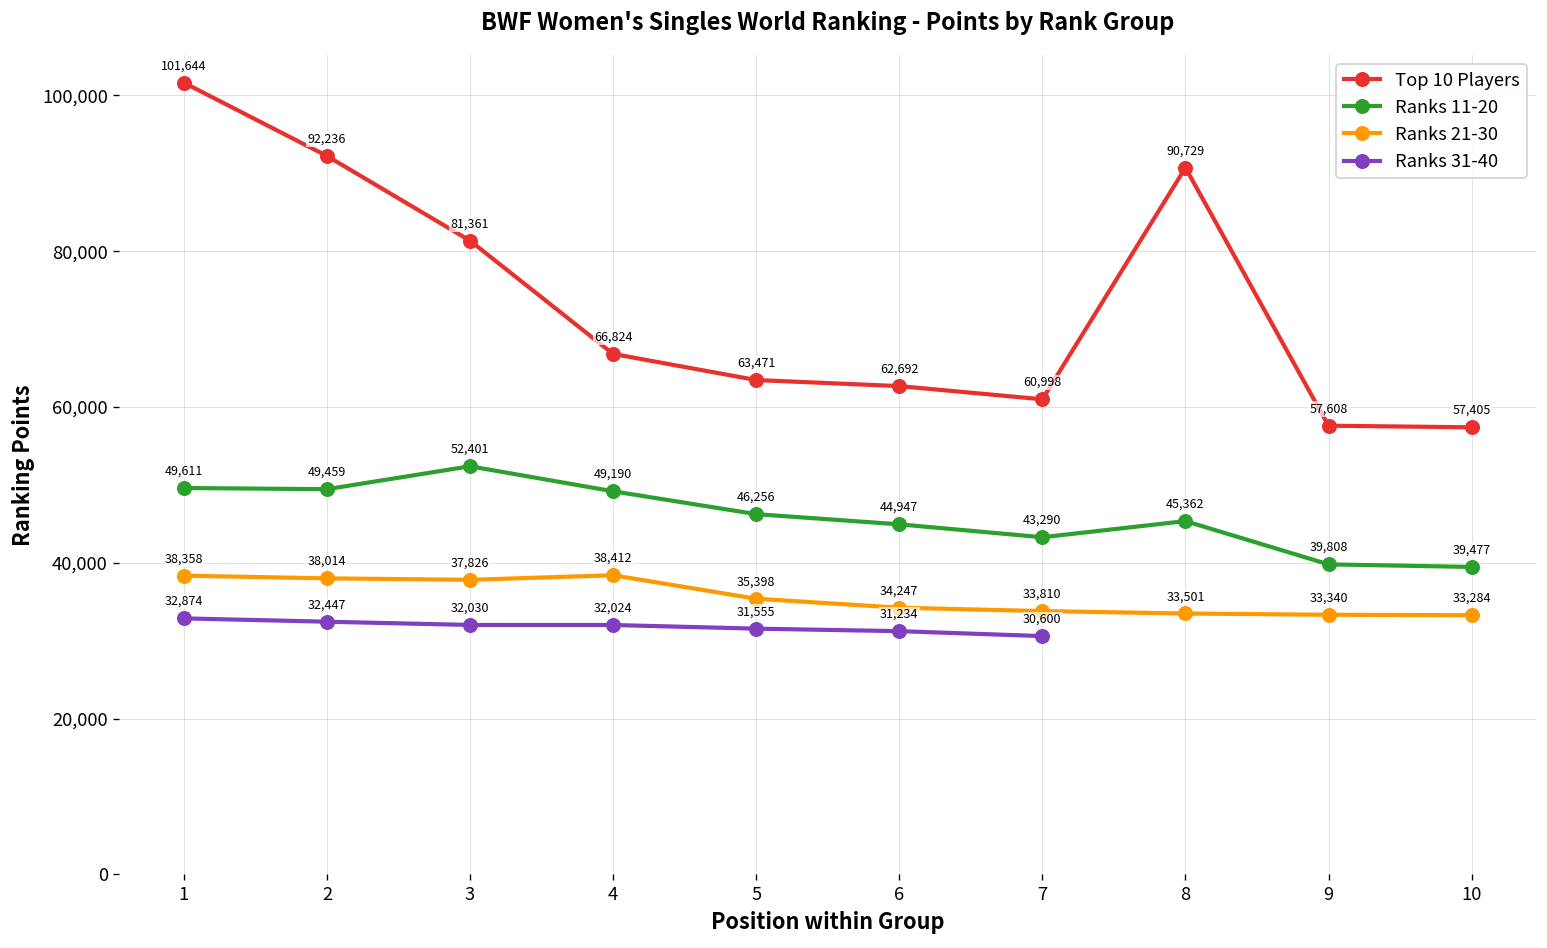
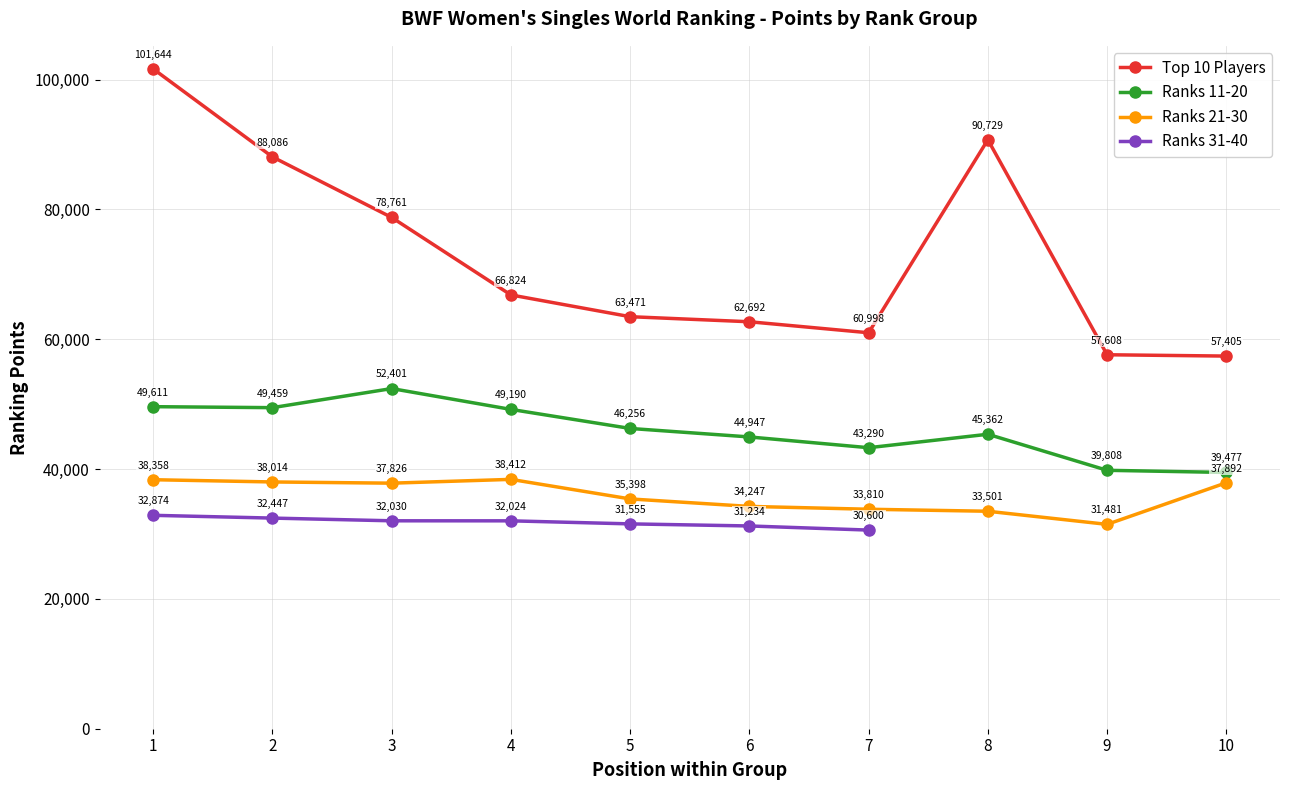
  {
    "Top 10 Players": {
-     "2": "92,236",
-     "3": "81,361"
+     "2": "88,086",
+     "3": "78,761"
    },
    "Ranks 21-30": {
-     "9": "33,340",
-     "10": "33,284"
+     "9": "31,481",
+     "10": "37,892"
    }
  }
